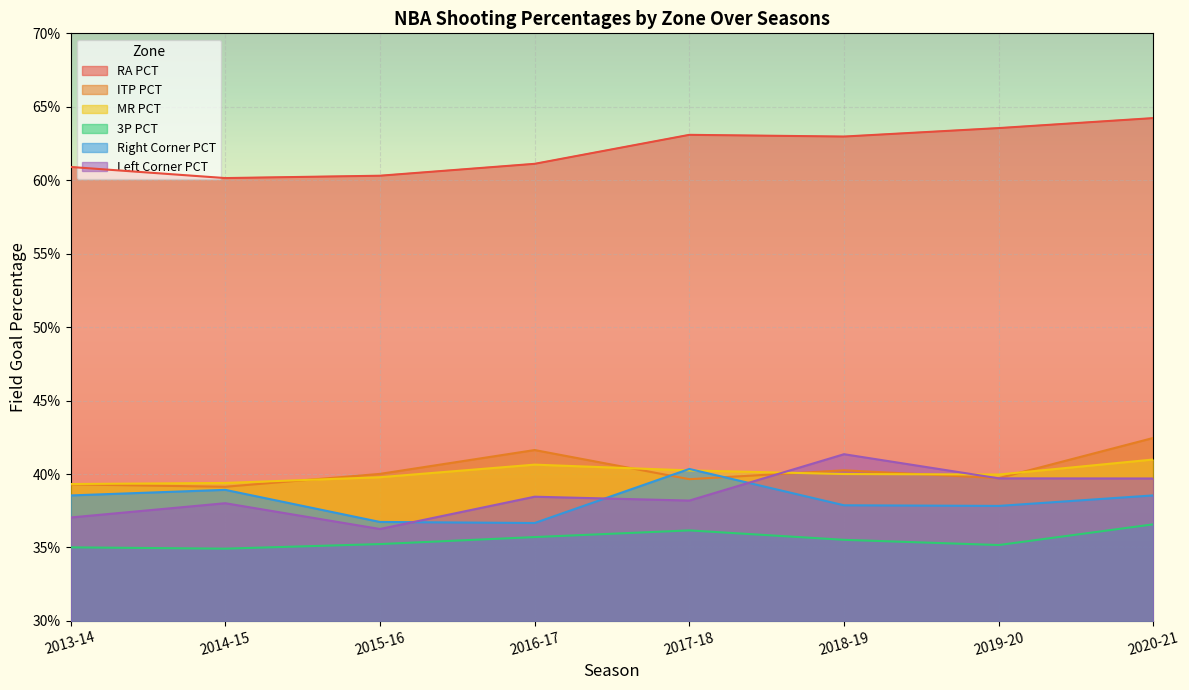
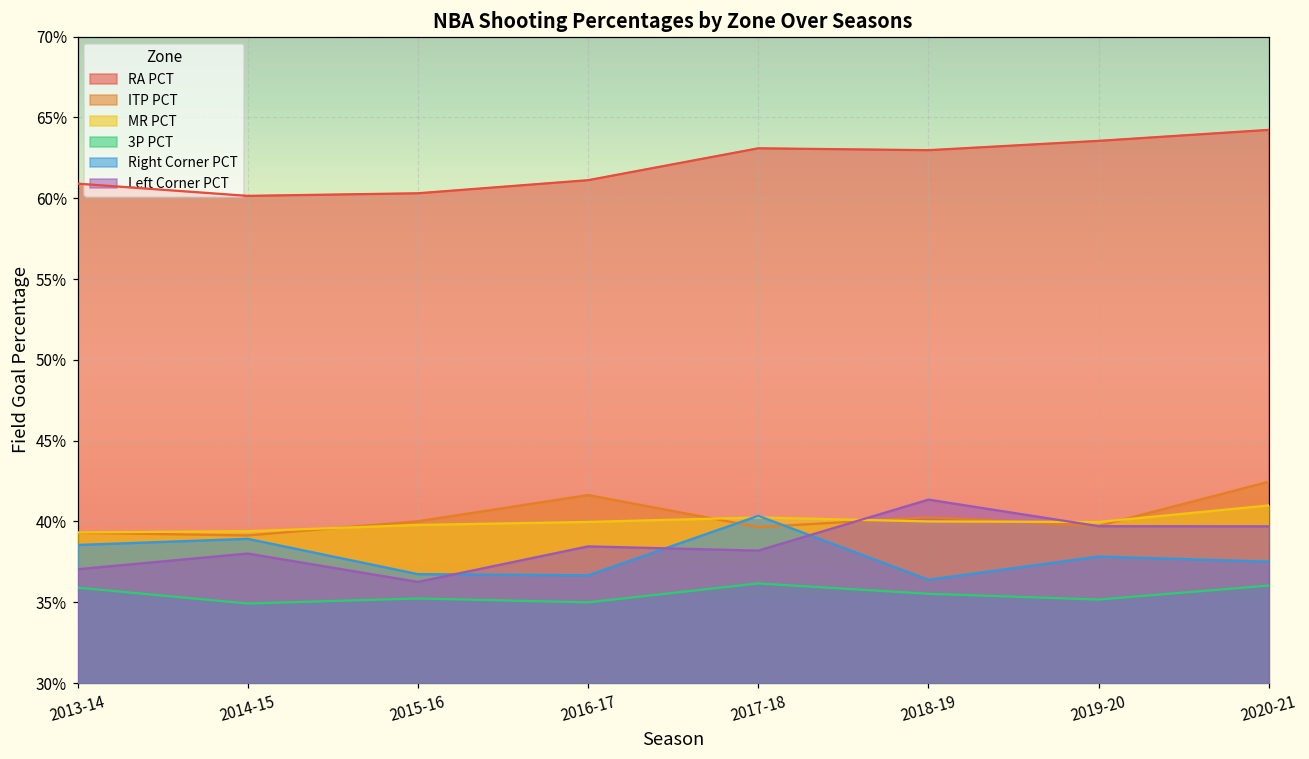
  {
    "MR PCT": {
      "2014-15": "39.4%",
      "2015-16": "39.8%",
-     "2016-17": "40.6%",
+     "2016-17": "40.0%",
      "2018-19": "40.0%",
      "2019-20": "40.0%",
      "2020-21": "41.0%"
    },
    "3P PCT": {
-     "2013-14": "35.0%",
+     "2013-14": "35.9%",
      "2014-15": "34.9%",
      "2015-16": "35.2%",
-     "2016-17": "35.7%",
+     "2016-17": "35.0%",
      "2017-18": "36.2%",
      "2018-19": "35.5%",
      "2019-20": "35.2%",
-     "2020-21": "36.6%"
+     "2020-21": "36.0%"
    },
    "Right Corner PCT": {
      "2013-14": "38.5%",
      "2014-15": "38.9%",
      "2015-16": "36.7%",
      "2016-17": "36.7%",
-     "2018-19": "37.9%",
+     "2018-19": "36.4%",
      "2019-20": "37.8%",
-     "2020-21": "38.5%"
+     "2020-21": "37.5%"
    },
    "Left Corner PCT": {
      "2013-14": "37.0%",
      "2014-15": "38.0%",
      "2015-16": "36.3%",
      "2016-17": "38.5%",
      "2017-18": "38.2%",
      "2018-19": "41.3%",
      "2020-21": "39.7%"
    }
  }
